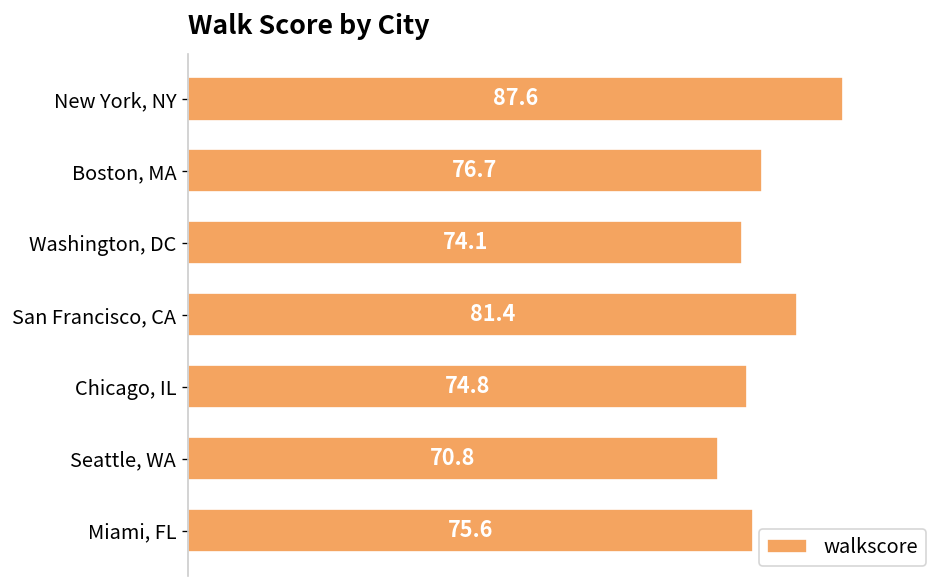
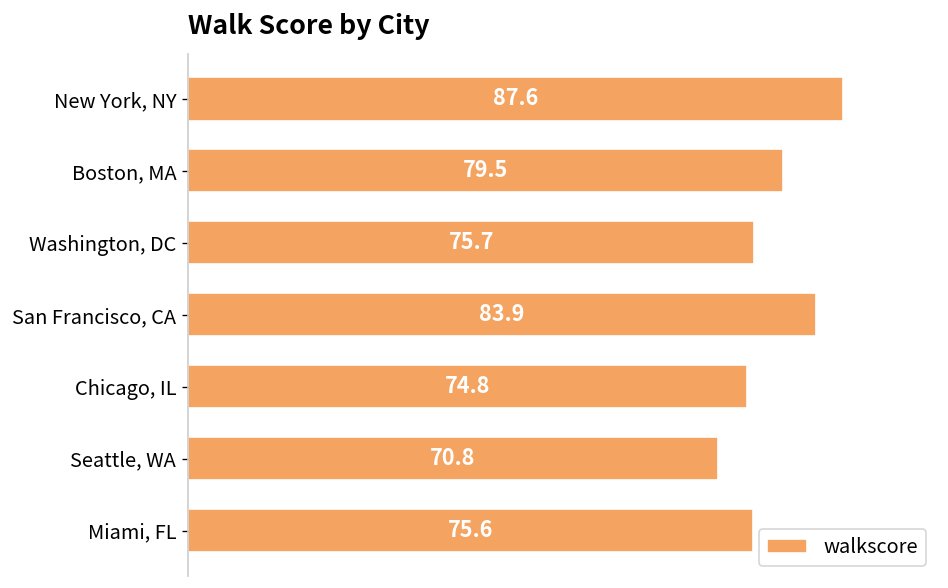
  {
    "New York, NY": 87.6,
-   "Boston, MA": 76.7,
-   "Washington, DC": 74.1,
-   "San Francisco, CA": 81.4,
+   "Boston, MA": 79.5,
+   "Washington, DC": 75.7,
+   "San Francisco, CA": 83.9,
    "Chicago, IL": 74.8,
    "Seattle, WA": 70.8,
    "Miami, FL": 75.6
  }
